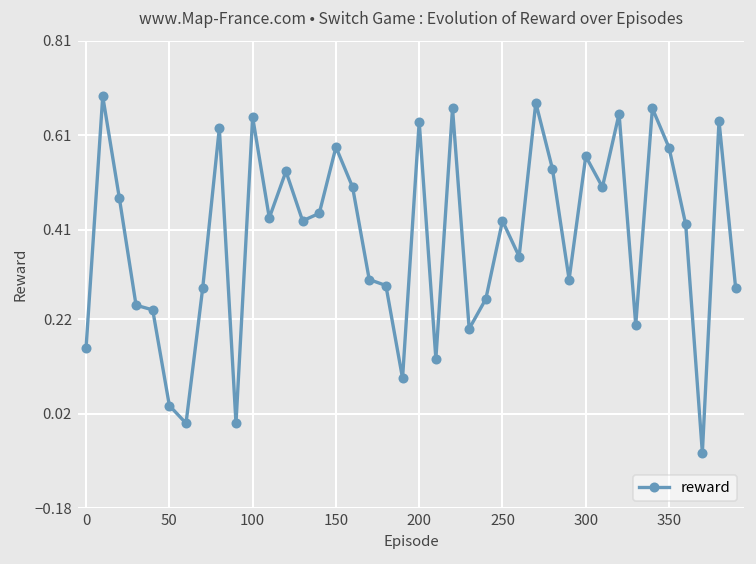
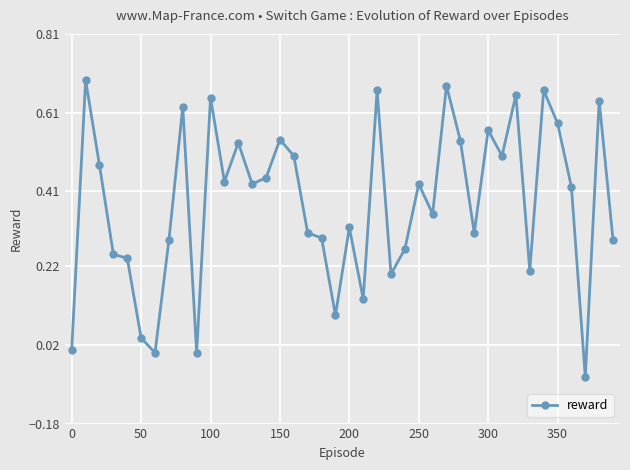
  {
-   "0": 0.16,
+   "0": 0.01,
    "50": 0.04,
    "100": 0.65,
-   "150": 0.58,
-   "200": 0.64,
+   "150": 0.54,
+   "200": 0.32,
    "250": 0.43,
    "300": 0.57,
    "350": 0.58
  }
